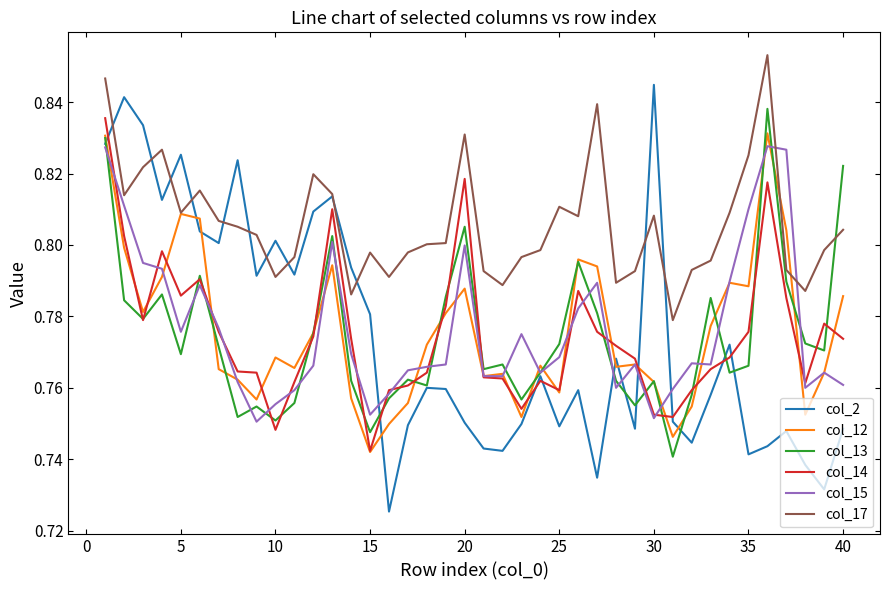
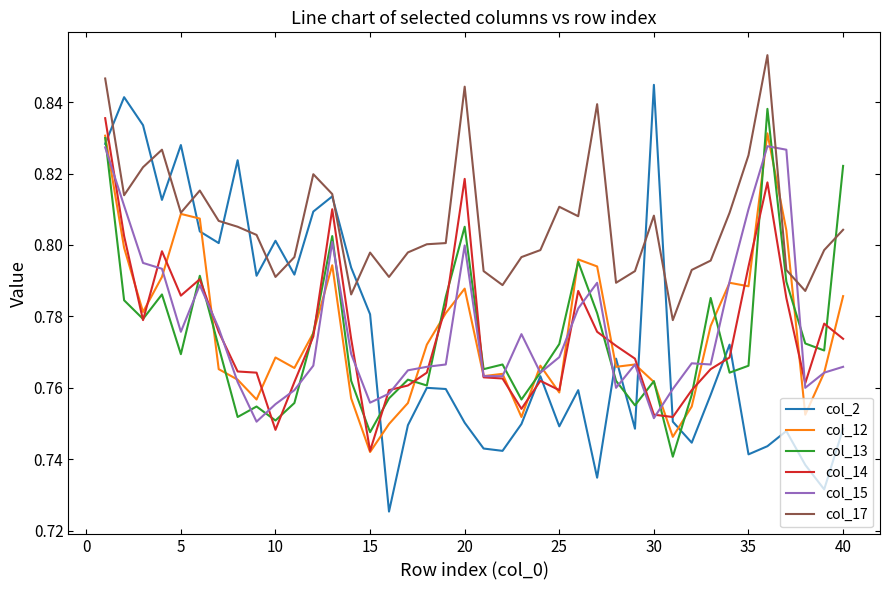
  {
    "col_2": {
-     "5": 0.825,
+     "5": 0.828,
      "10": 0.801,
      "15": 0.781,
      "20": 0.750,
      "25": 0.749,
      "30": 0.845,
      "35": 0.741
    },
    "col_12": {
      "10": 0.768,
      "20": 0.788,
      "35": 0.788,
      "40": 0.786
    },
    "col_13": {
      "5": 0.769,
      "10": 0.751,
      "15": 0.748,
      "20": 0.805,
      "25": 0.772,
      "35": 0.766,
      "40": 0.822
    },
    "col_14": {
      "5": 0.786,
      "10": 0.748,
      "20": 0.819,
      "30": 0.752,
-     "35": 0.776,
+     "35": 0.794,
      "40": 0.774
    },
    "col_15": {
      "5": 0.776,
      "10": 0.755,
-     "15": 0.752,
+     "15": 0.756,
      "20": 0.800,
      "25": 0.769,
      "30": 0.751,
      "35": 0.810,
-     "40": 0.761
+     "40": 0.766
    },
    "col_17": {
      "10": 0.791,
      "15": 0.798,
-     "20": 0.831,
+     "20": 0.844,
      "25": 0.811,
      "30": 0.808,
      "35": 0.825,
      "40": 0.804
    }
  }
